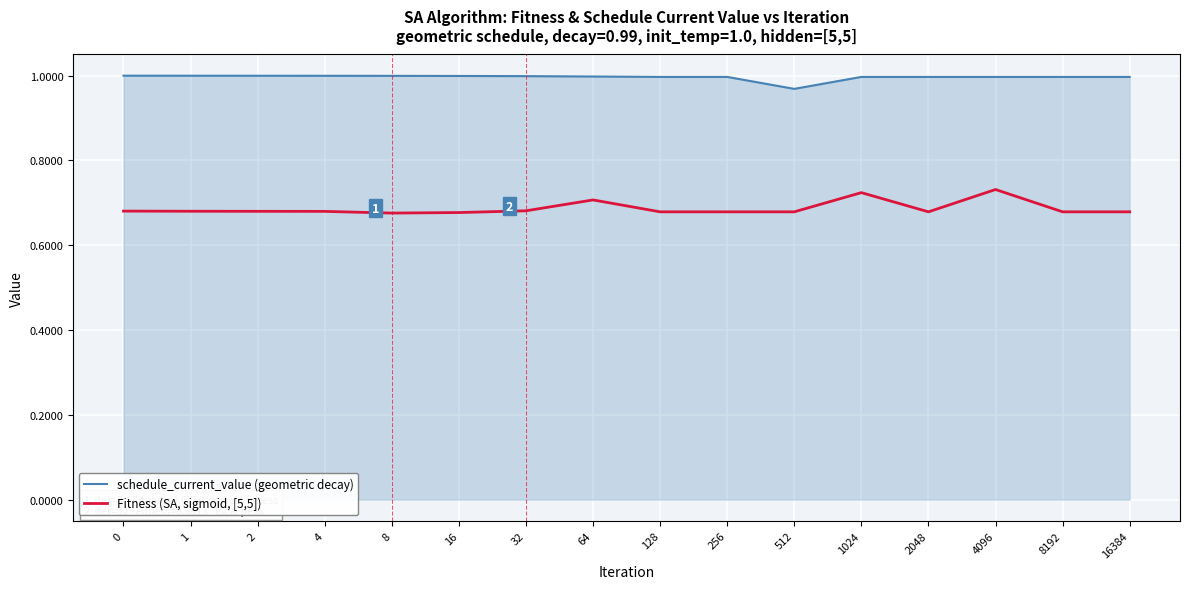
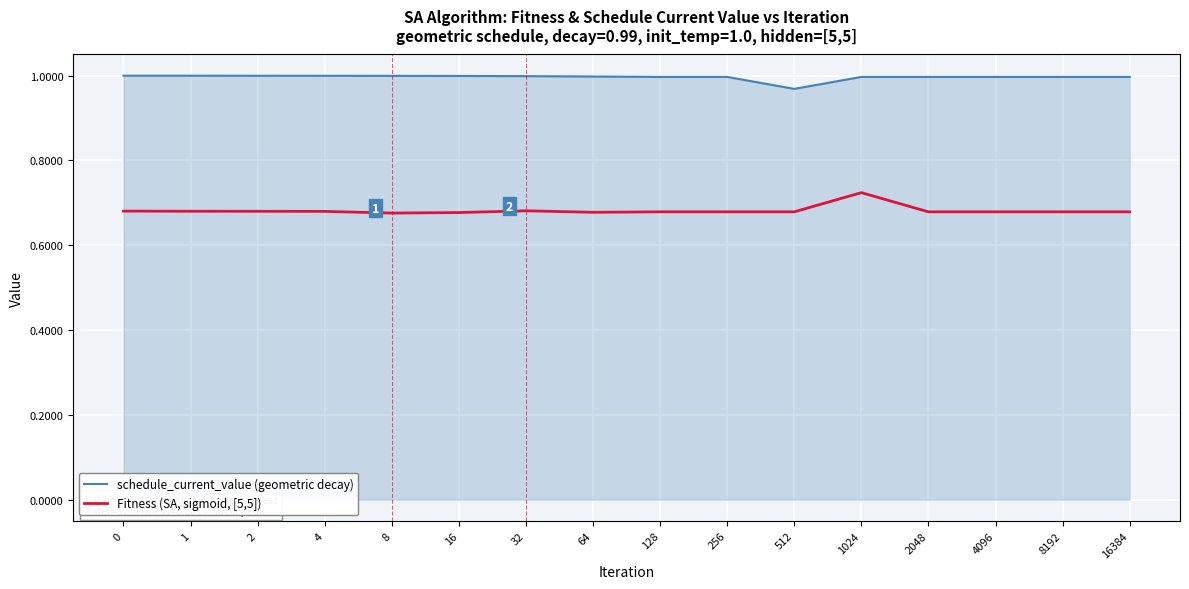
  {
    "schedule_current_value (geometric decay)": {
      "0": 1.00,
      "1": 1.00,
      "2": 1.00,
      "4": 1.00,
      "8": 1.00,
      "16": 1.00,
      "32": 1.00,
      "64": 1.00,
      "128": 1.00,
      "256": 1.00,
      "512": 0.97,
      "1024": 1.00,
      "2048": 1.00,
      "4096": 1.00,
      "8192": 1.00,
      "16384": 1.00
    },
    "Fitness (SA, sigmoid, [5,5])": {
      "0": 0.68,
      "1": 0.68,
      "2": 0.68,
      "4": 0.68,
      "16": 0.68,
-     "64": 0.71,
+     "64": 0.68,
      "128": 0.68,
      "256": 0.68,
      "512": 0.68,
      "1024": 0.72,
      "2048": 0.68,
-     "4096": 0.73,
+     "4096": 0.68,
      "8192": 0.68,
      "16384": 0.68
    }
  }
